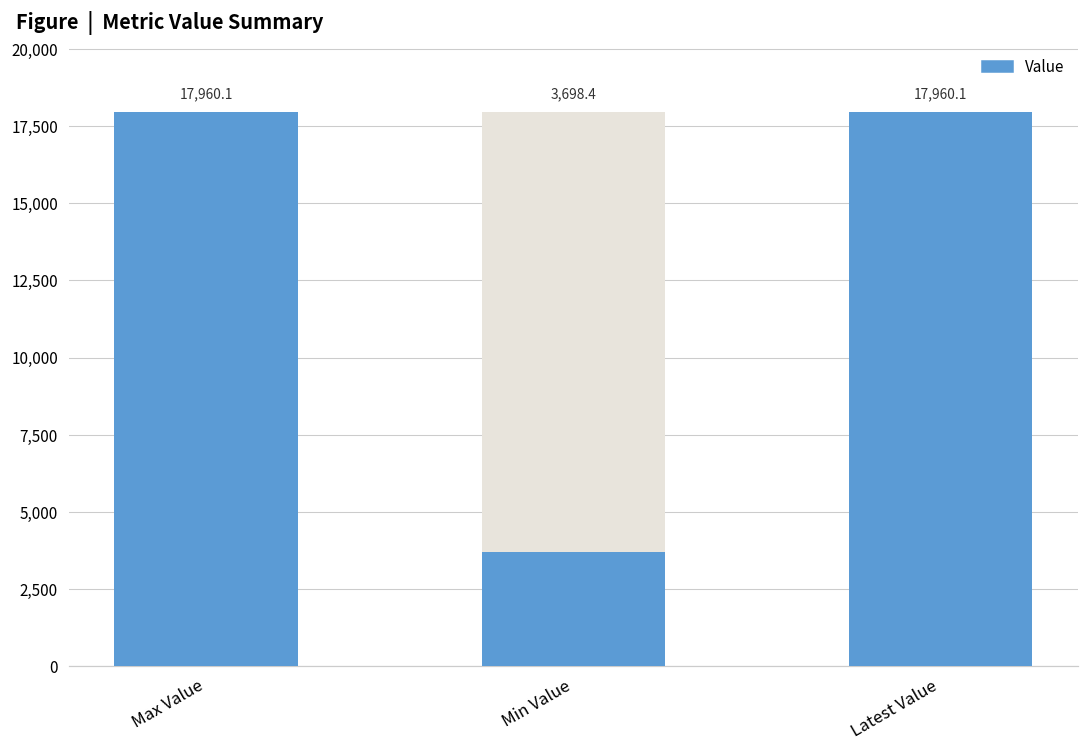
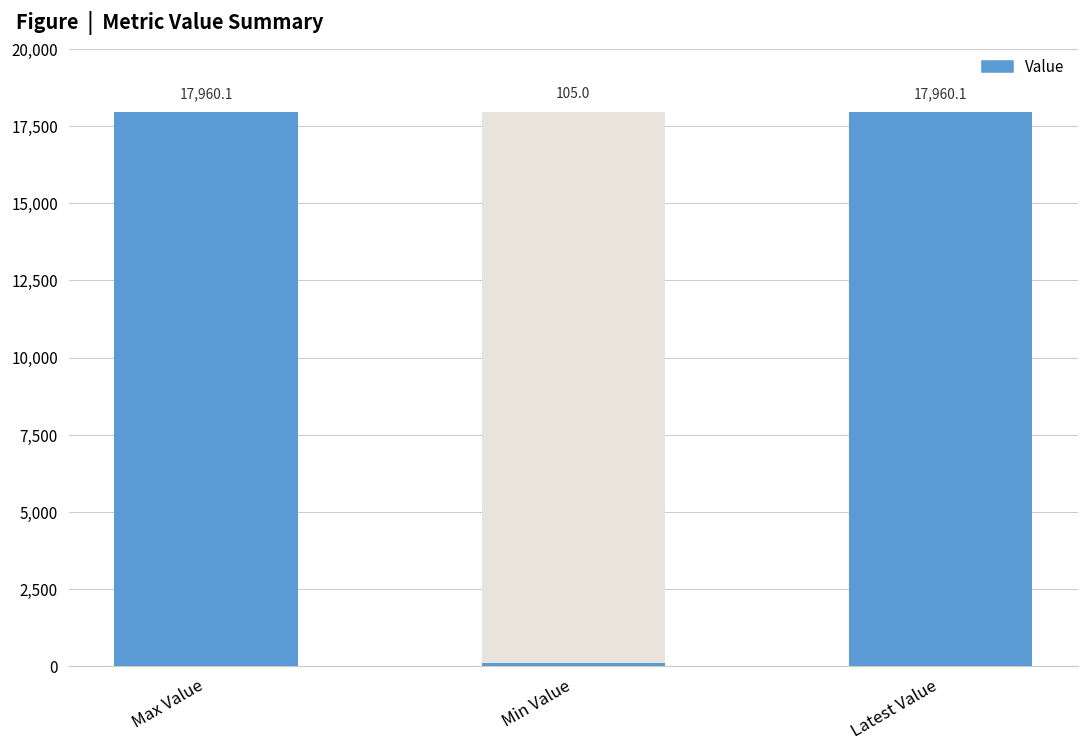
  {
    "Value": {
      "Max Value": "17,960.1",
-     "Min Value": "3,698.4",
+     "Min Value": "105.0",
      "Latest Value": "17,960.1"
    }
  }
